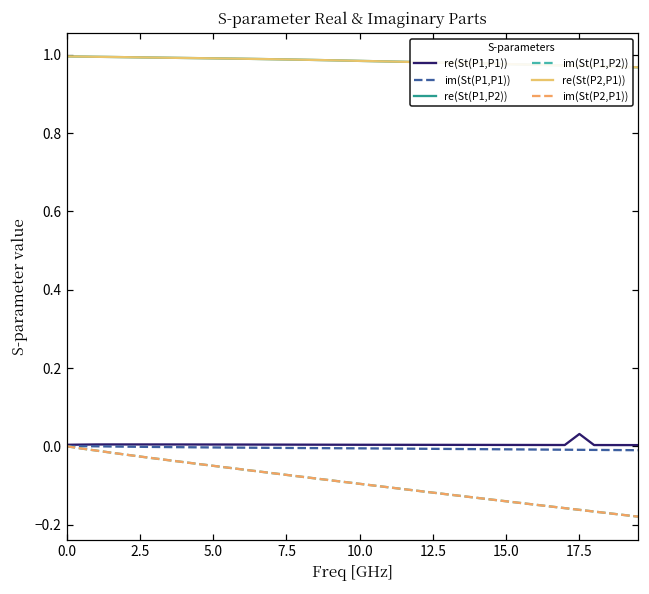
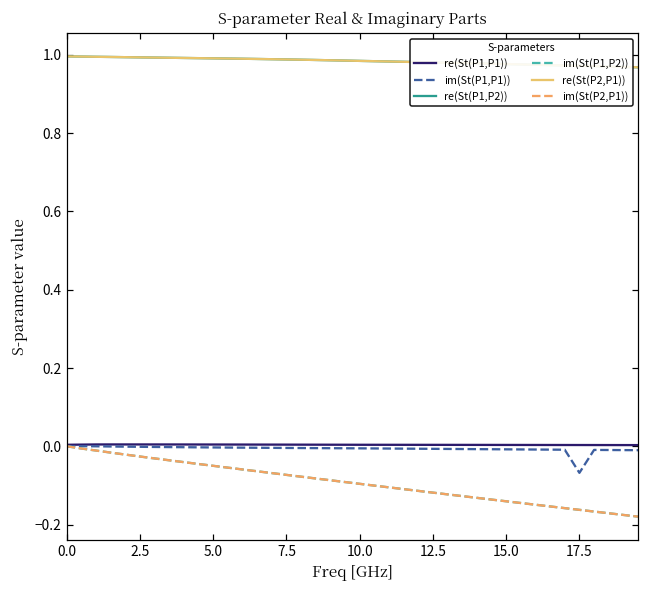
  {
    "re(St(P1,P1))": {
      "5.0": 0.00,
      "7.5": 0.00,
      "10.0": 0.00,
      "12.5": 0.00,
      "15.0": 0.00,
-     "17.5": 0.03
+     "17.5": 0.00
    },
    "im(St(P1,P1))": {
      "5.0": 0.00,
      "7.5": 0.00,
      "10.0": -0.01,
      "12.5": -0.01,
      "15.0": -0.01,
-     "17.5": -0.01
+     "17.5": -0.07
    }
  }
